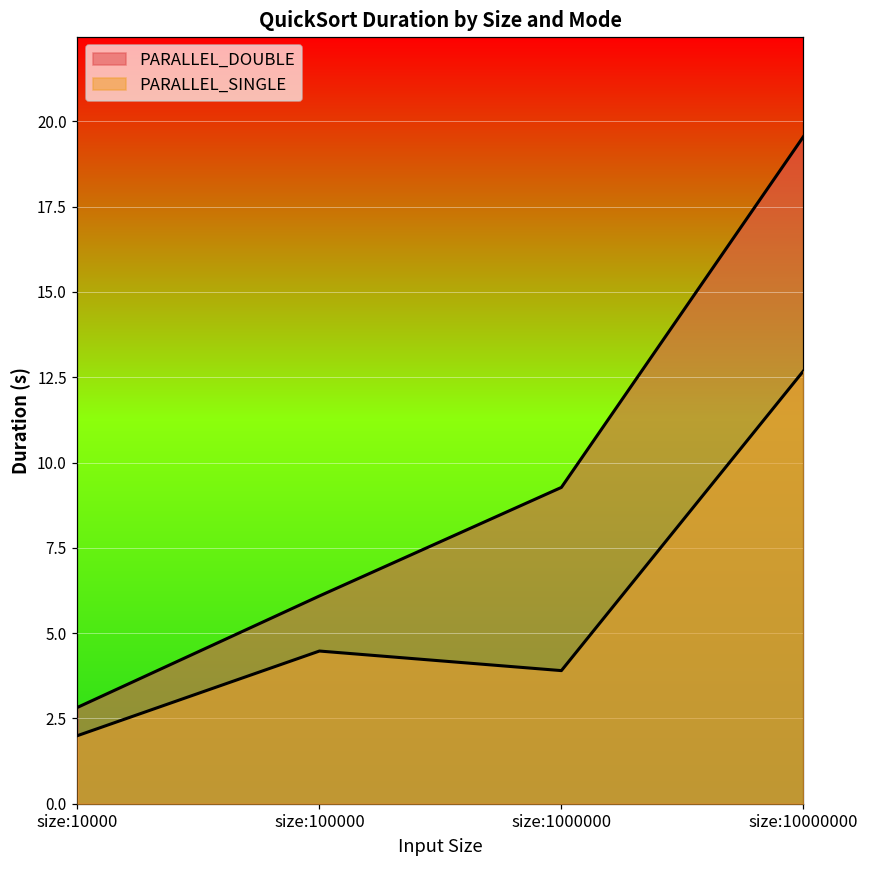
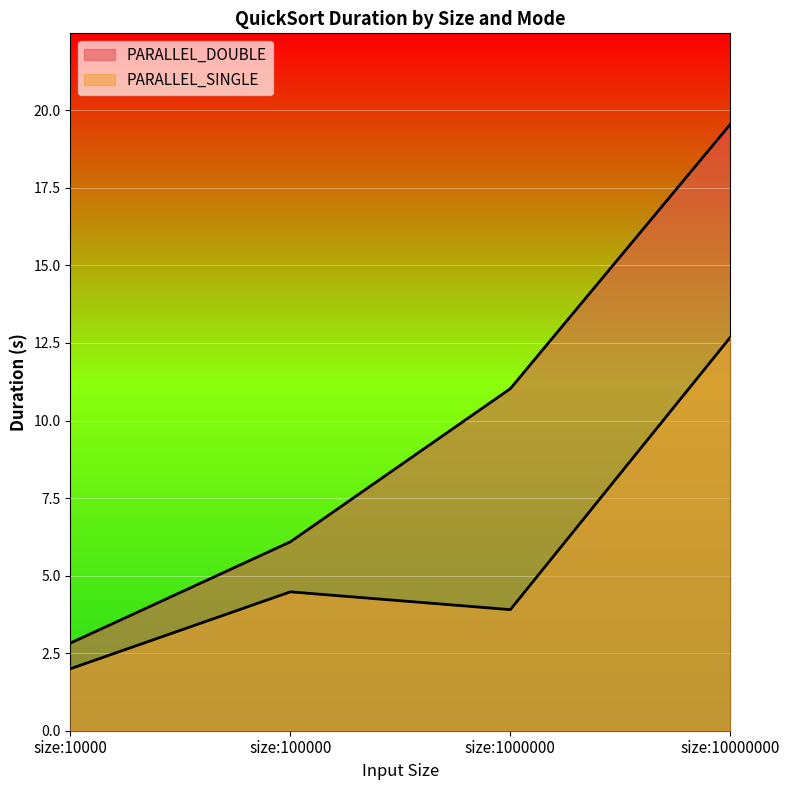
  {
    "PARALLEL_DOUBLE": {
      "size:10000": 2.8,
      "size:100000": 6.1,
-     "size:1000000": 9.3,
+     "size:1000000": 11.0,
      "size:10000000": 19.5
    },
    "PARALLEL_SINGLE": {
      "size:10000": 2.0,
      "size:100000": 4.5,
      "size:1000000": 3.9,
      "size:10000000": 12.7
    }
  }
